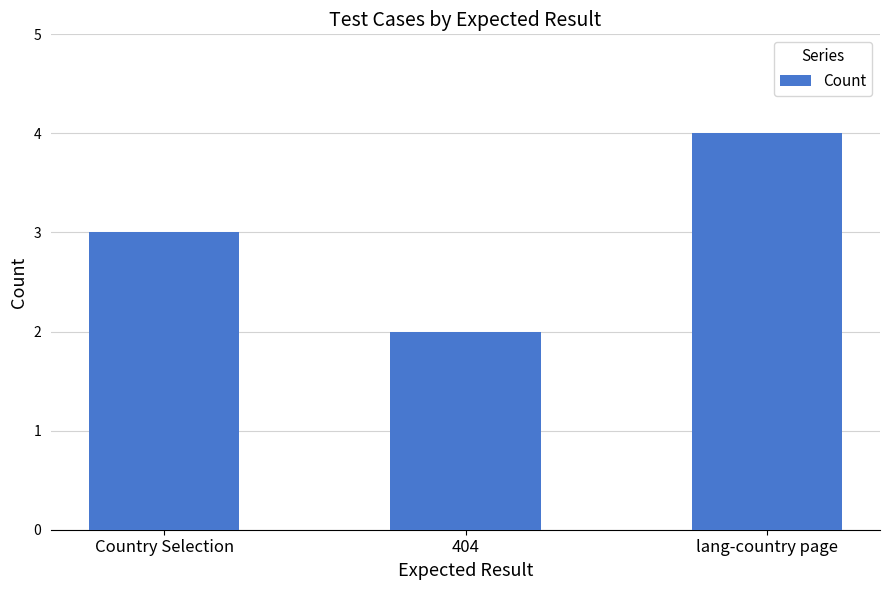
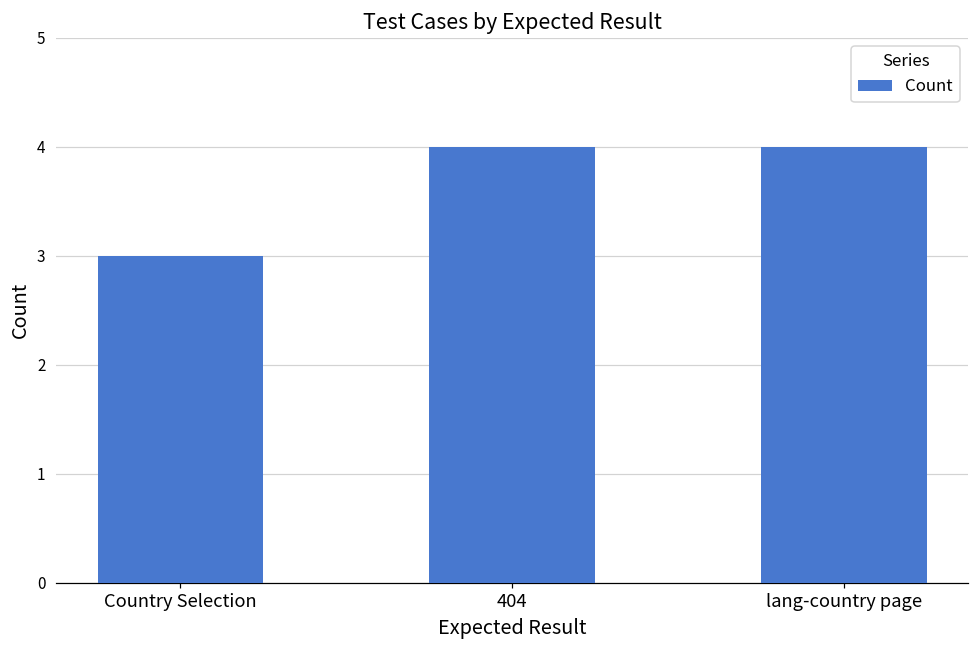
  {
    "Country Selection": 3,
-   "404": 2,
+   "404": 4,
    "lang-country page": 4
  }
